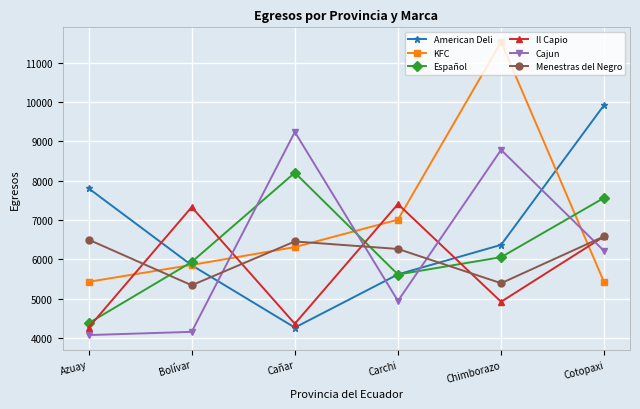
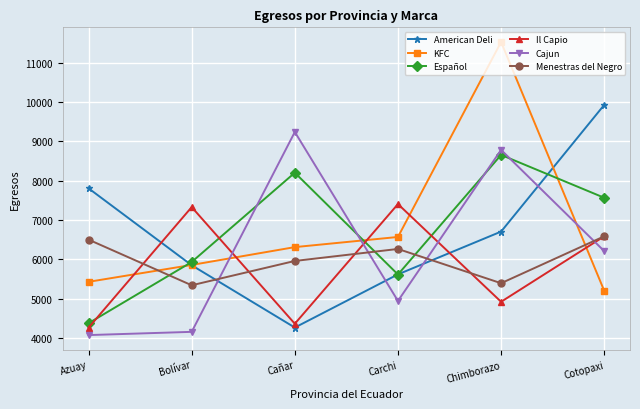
  {
    "American Deli": {
      "Azuay": 7800,
      "Cañar": 4300,
-     "Chimborazo": 6400,
+     "Chimborazo": 6700,
      "Cotopaxi": 9900
    },
    "KFC": {
      "Azuay": 5400,
      "Cañar": 6300,
-     "Carchi": 7000,
-     "Cotopaxi": 5400
+     "Carchi": 6600,
+     "Cotopaxi": 5200
    },
    "Español": {
      "Azuay": 4400,
      "Bolívar": 5900,
      "Cañar": 8200,
-     "Chimborazo": 6100,
+     "Chimborazo": 8700,
      "Cotopaxi": 7600
    },
    "Il Capio": {
      "Azuay": 4300,
      "Bolívar": 7300,
      "Cañar": 4400,
      "Carchi": 7400,
      "Chimborazo": 4900
    },
    "Cajun": {
      "Azuay": 4100,
      "Bolívar": 4200,
      "Cañar": 9200,
      "Carchi": 4900,
      "Chimborazo": 8800,
      "Cotopaxi": 6200
    },
    "Menestras del Negro": {
      "Azuay": 6500,
      "Bolívar": 5300,
-     "Cañar": 6500,
+     "Cañar": 6000,
      "Carchi": 6300,
      "Chimborazo": 5400
    }
  }
